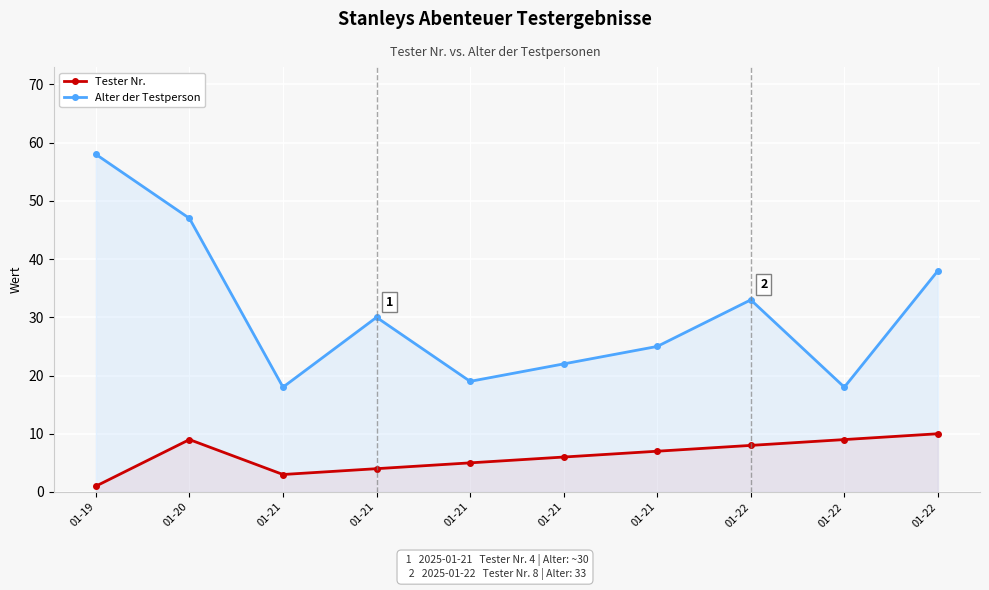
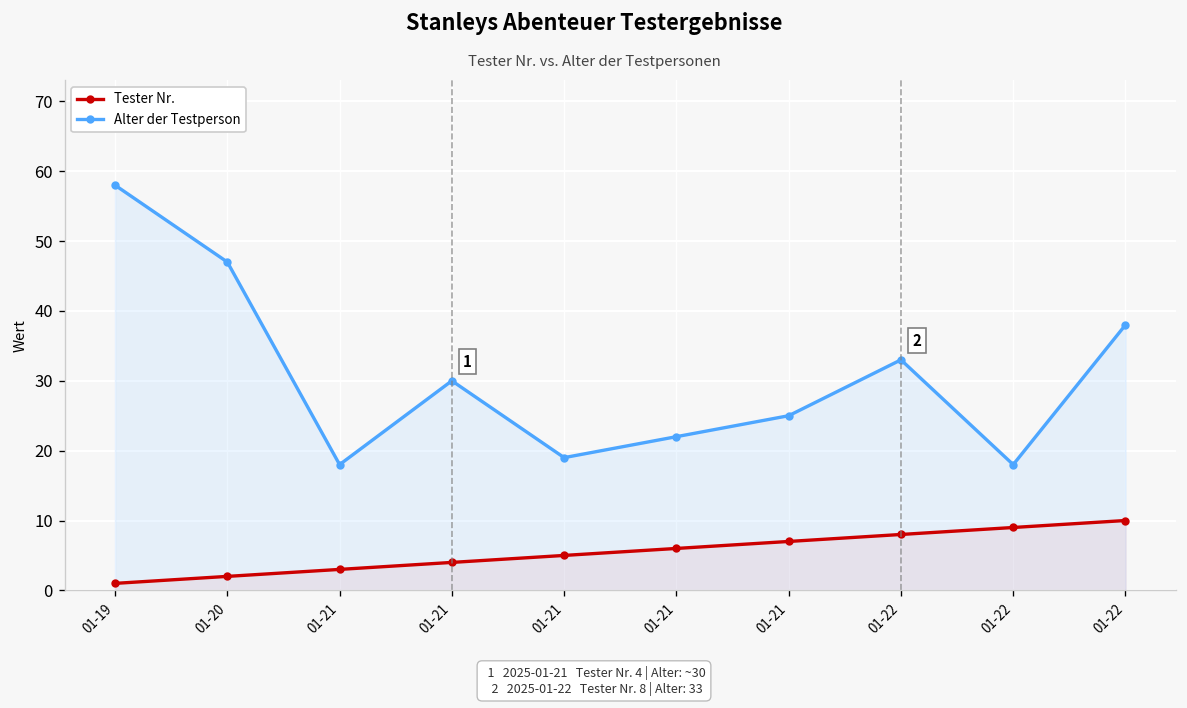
  {
    "Tester Nr.": {
      "01-19": 1,
-     "01-20": 9
+     "01-20": 2
    },
    "Alter der Testperson": {
      "01-19": 58,
      "01-20": 47
    }
  }
